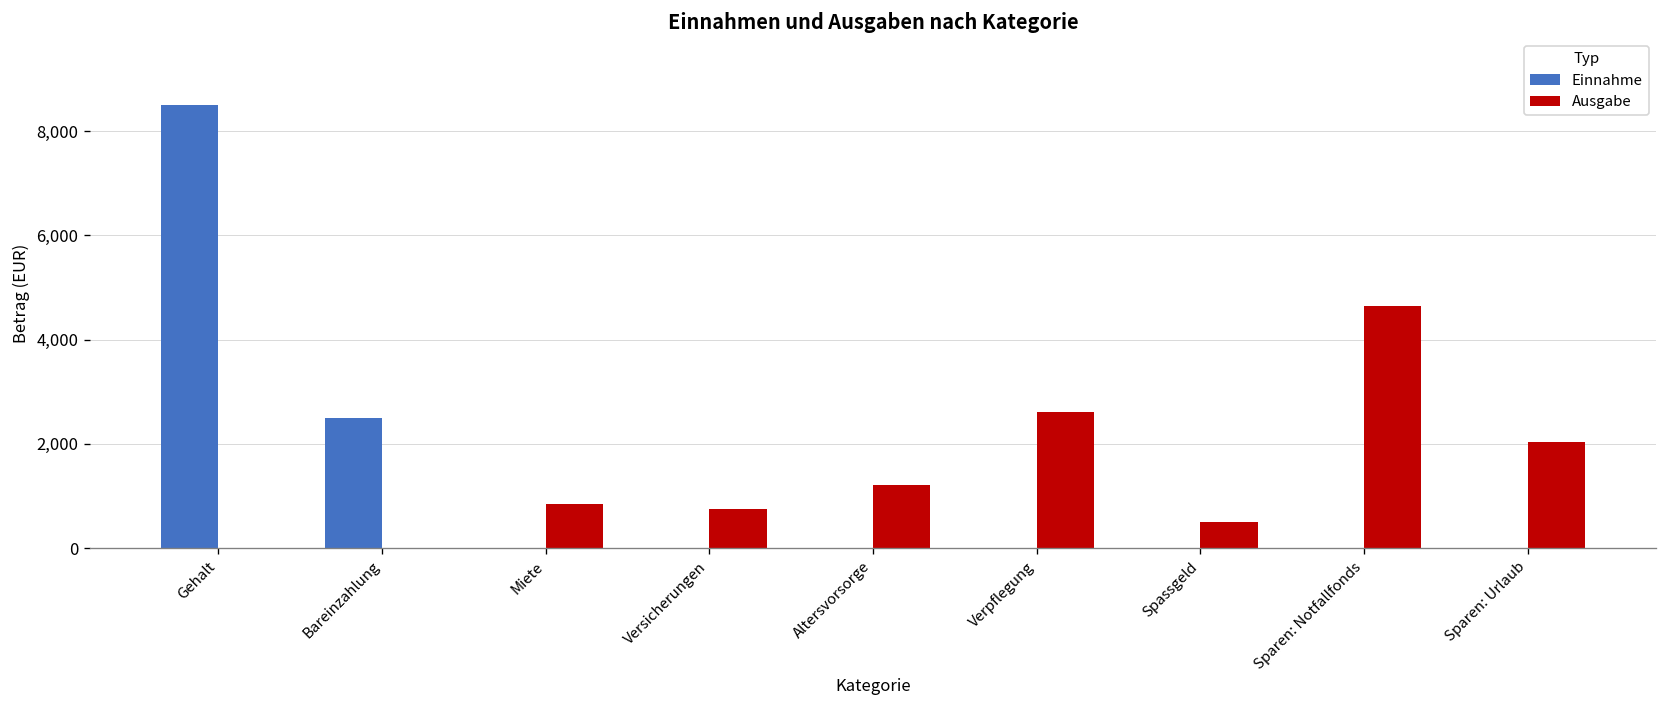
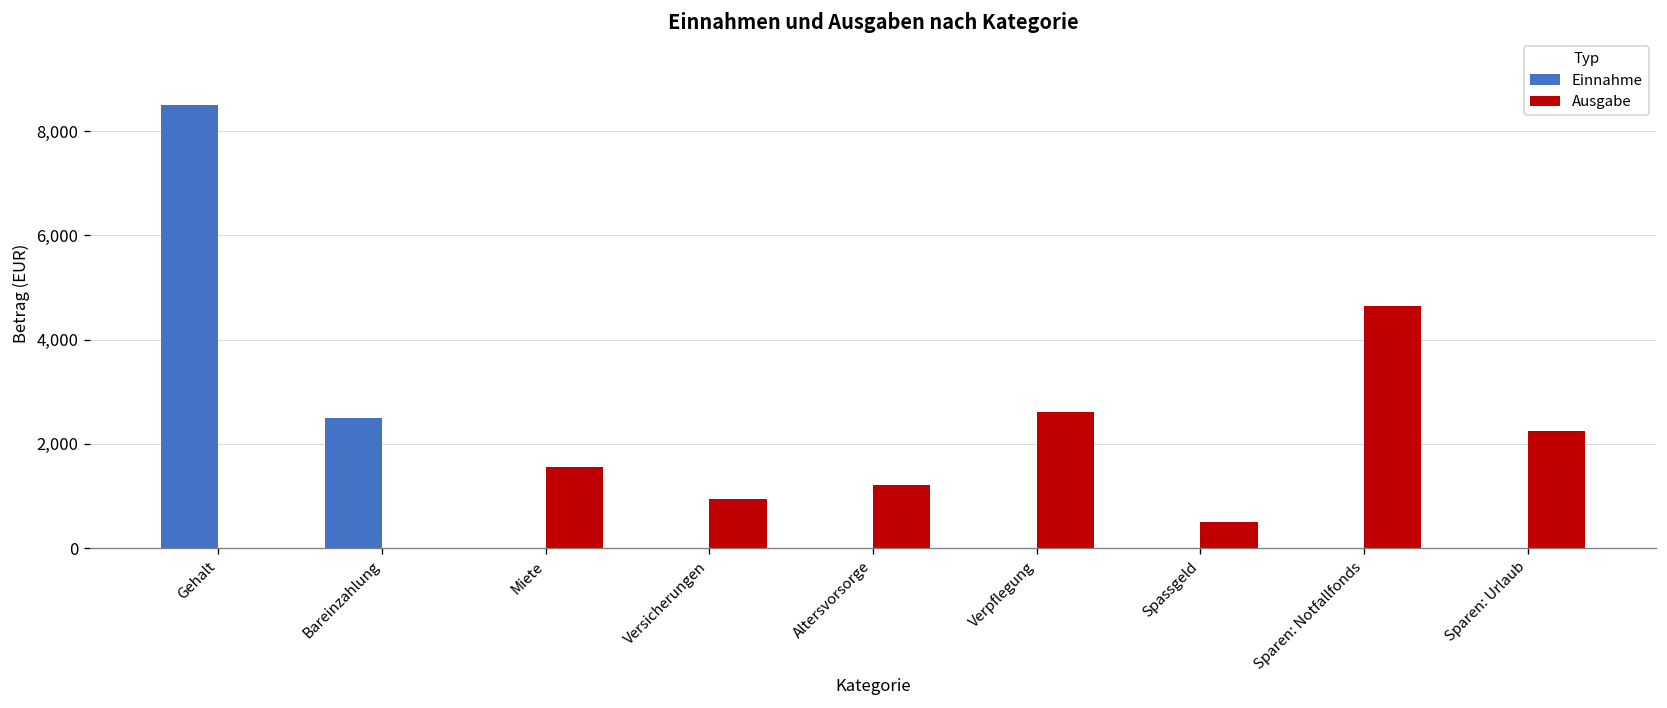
  {
    "Einnahme": {
      "Gehalt": "8,500",
      "Bareinzahlung": "2,500",
      "Miete": "0",
      "Versicherungen": "0",
      "Altersvorsorge": "0",
      "Verpflegung": "0",
      "Spassgeld": "0",
      "Sparen: Notfallfonds": "0",
      "Sparen: Urlaub": "0"
    },
    "Ausgabe": {
      "Gehalt": "0",
      "Bareinzahlung": "0",
-     "Miete": "800",
-     "Versicherungen": "800",
+     "Miete": "1,600",
+     "Versicherungen": "900",
      "Altersvorsorge": "1,200",
      "Verpflegung": "2,600",
      "Spassgeld": "500",
      "Sparen: Notfallfonds": "4,600",
-     "Sparen: Urlaub": "2,000"
+     "Sparen: Urlaub": "2,300"
    }
  }
